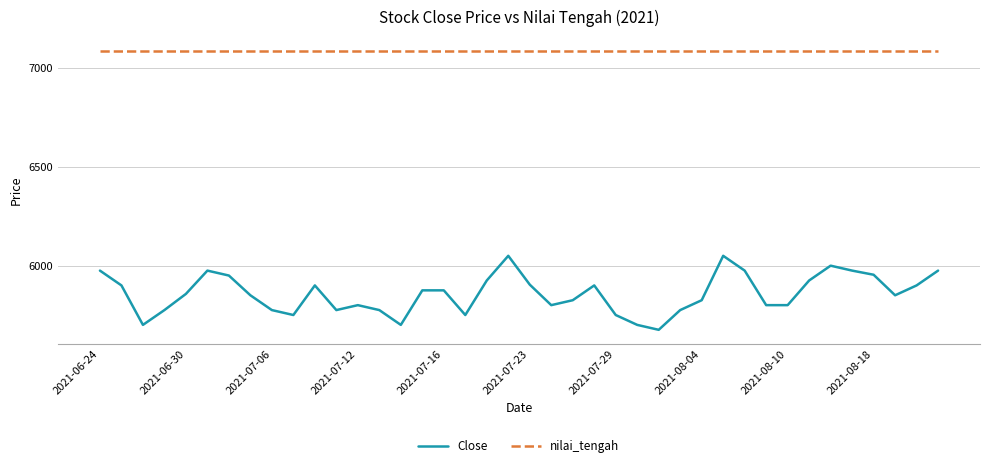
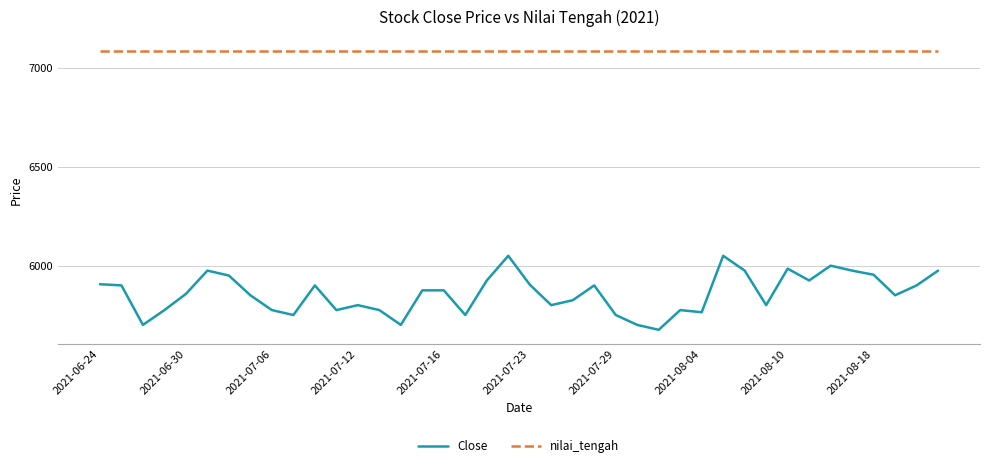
  {
    "Close": {
-     "2021-06-24": 5980,
+     "2021-06-24": 5910,
      "2021-06-30": 5860,
      "2021-07-06": 5780,
      "2021-07-12": 5800,
      "2021-07-16": 5880,
      "2021-07-23": 5900,
      "2021-07-29": 5750,
-     "2021-08-04": 5830,
-     "2021-08-10": 5800,
+     "2021-08-04": 5760,
+     "2021-08-10": 5990,
      "2021-08-18": 5950
    },
    "nilai_tengah": {
      "2021-06-24": 7090,
      "2021-06-30": 7090,
      "2021-07-06": 7090,
      "2021-07-12": 7090,
      "2021-07-16": 7090,
      "2021-07-23": 7090,
      "2021-07-29": 7090,
      "2021-08-04": 7090,
      "2021-08-10": 7090,
      "2021-08-18": 7090
    }
  }
